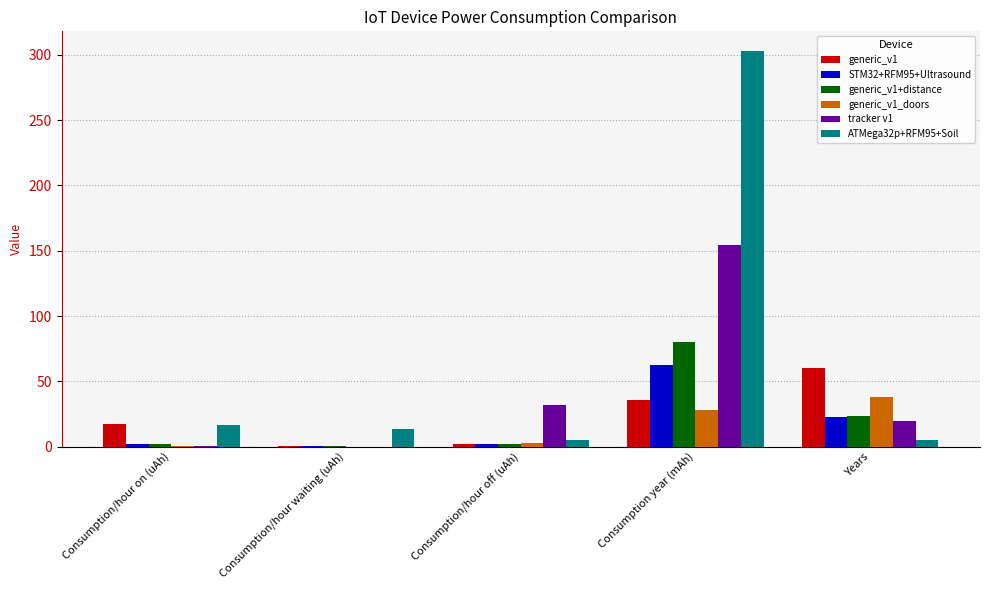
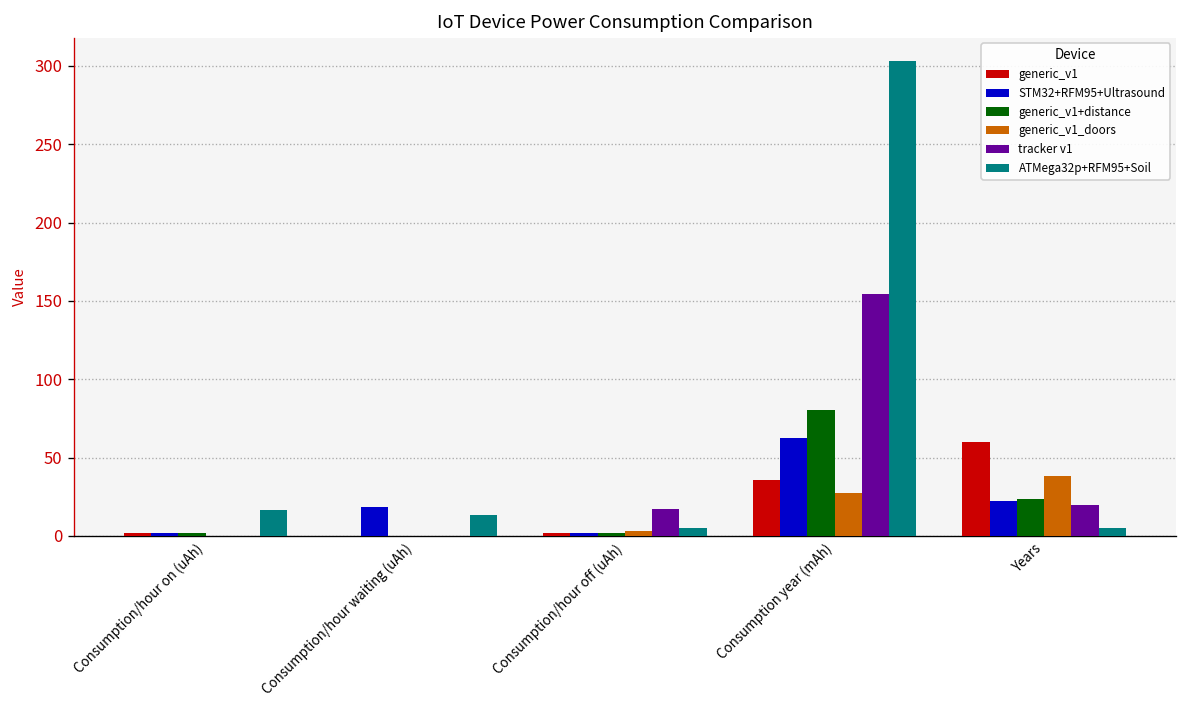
  {
    "generic_v1": {
-     "Consumption/hour on (uAh)": 17,
+     "Consumption/hour on (uAh)": 2,
      "Consumption/hour off (uAh)": 2,
      "Consumption year (mAh)": 36,
      "Years": 60
    },
    "STM32+RFM95+Ultrasound": {
-     "Consumption/hour waiting (uAh)": 0,
+     "Consumption/hour waiting (uAh)": 18,
      "Consumption/hour off (uAh)": 2,
      "Consumption year (mAh)": 63,
      "Years": 22
    },
    "generic_v1+distance": {
      "Consumption/hour off (uAh)": 2,
      "Consumption year (mAh)": 80,
      "Years": 23
    },
    "generic_v1_doors": {
      "Consumption/hour off (uAh)": 3,
      "Consumption year (mAh)": 28,
      "Years": 38
    },
    "tracker v1": {
-     "Consumption/hour off (uAh)": 32,
+     "Consumption/hour off (uAh)": 17,
      "Consumption year (mAh)": 154,
      "Years": 19
    },
    "ATMega32p+RFM95+Soil": {
      "Consumption/hour on (uAh)": 16,
      "Consumption/hour waiting (uAh)": 13,
      "Consumption/hour off (uAh)": 5,
      "Consumption year (mAh)": 303,
      "Years": 5
    }
  }
